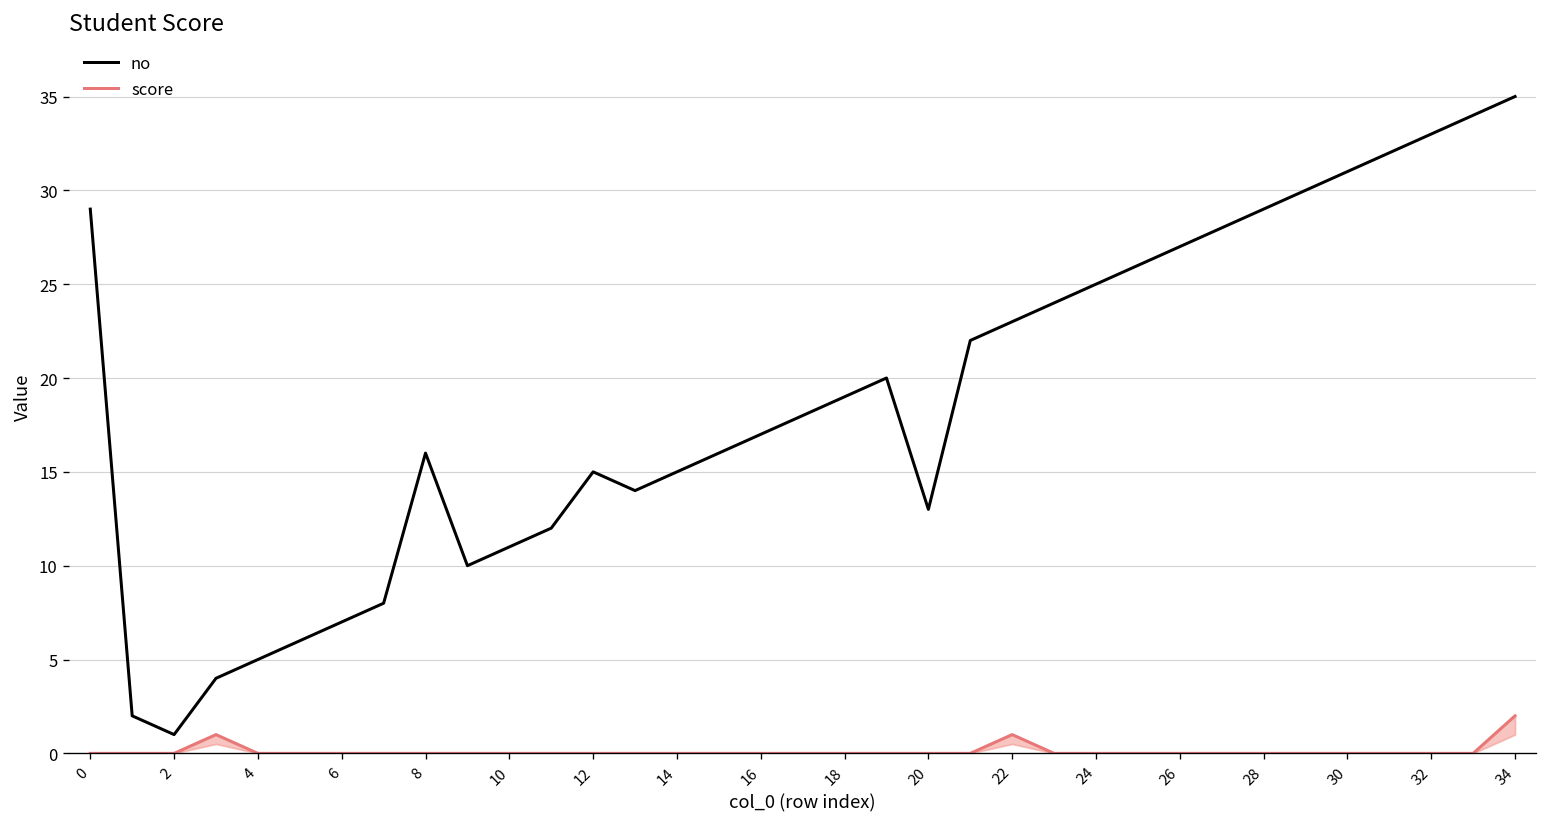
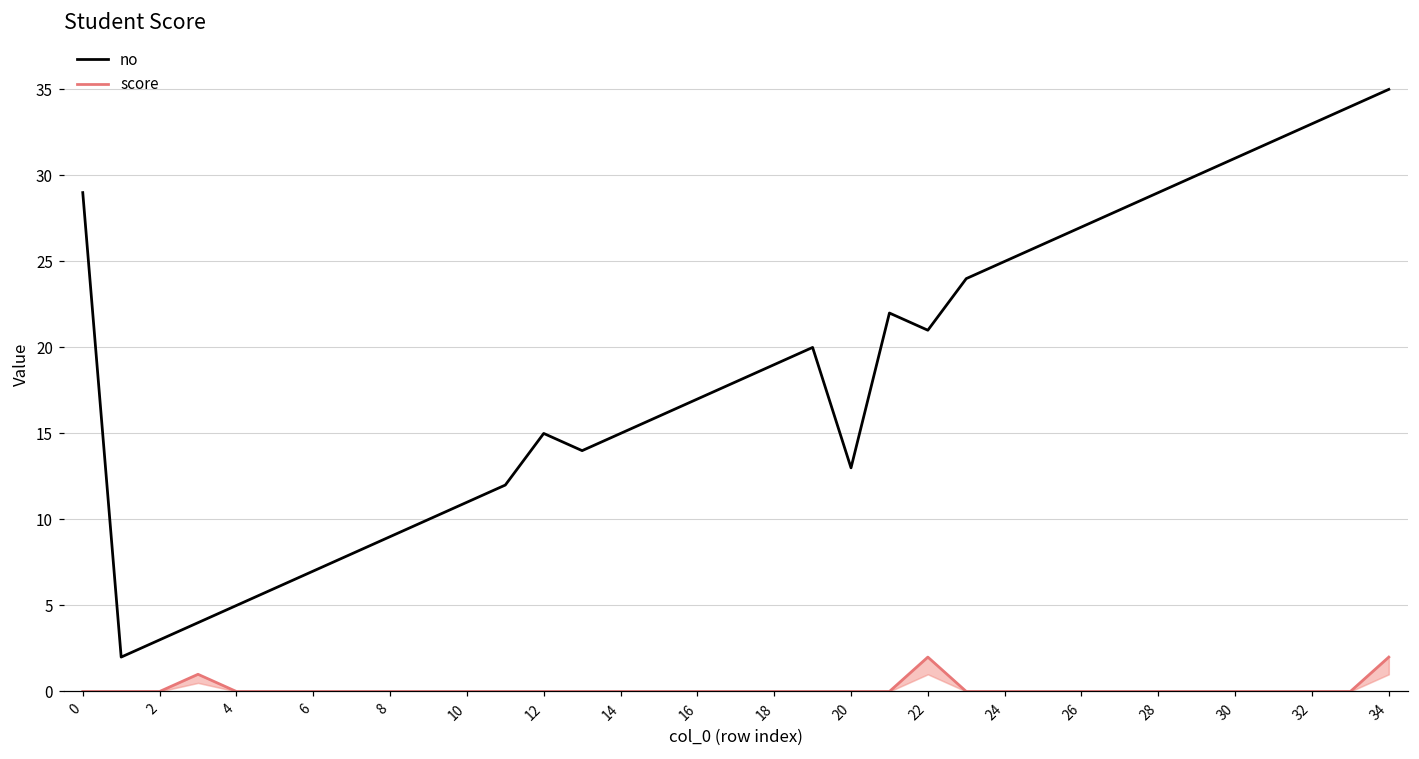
  {
    "no": {
      "0": 29,
-     "2": 1,
+     "2": 3,
      "4": 5,
      "6": 7,
-     "8": 16,
+     "8": 9,
      "10": 11,
      "12": 15,
      "14": 15,
      "16": 17,
      "18": 19,
      "20": 13,
-     "22": 23,
+     "22": 21,
      "24": 25,
      "26": 27,
      "28": 29,
      "30": 31,
      "32": 33,
      "34": 35
    },
    "score": {
      "0": 0,
      "2": 0,
      "4": 0,
      "6": 0,
      "8": 0,
      "10": 0,
      "12": 0,
      "14": 0,
      "16": 0,
      "18": 0,
      "20": 0,
-     "22": 1,
+     "22": 2,
      "24": 0,
      "26": 0,
      "28": 0,
      "30": 0,
      "32": 0,
      "34": 2
    }
  }
